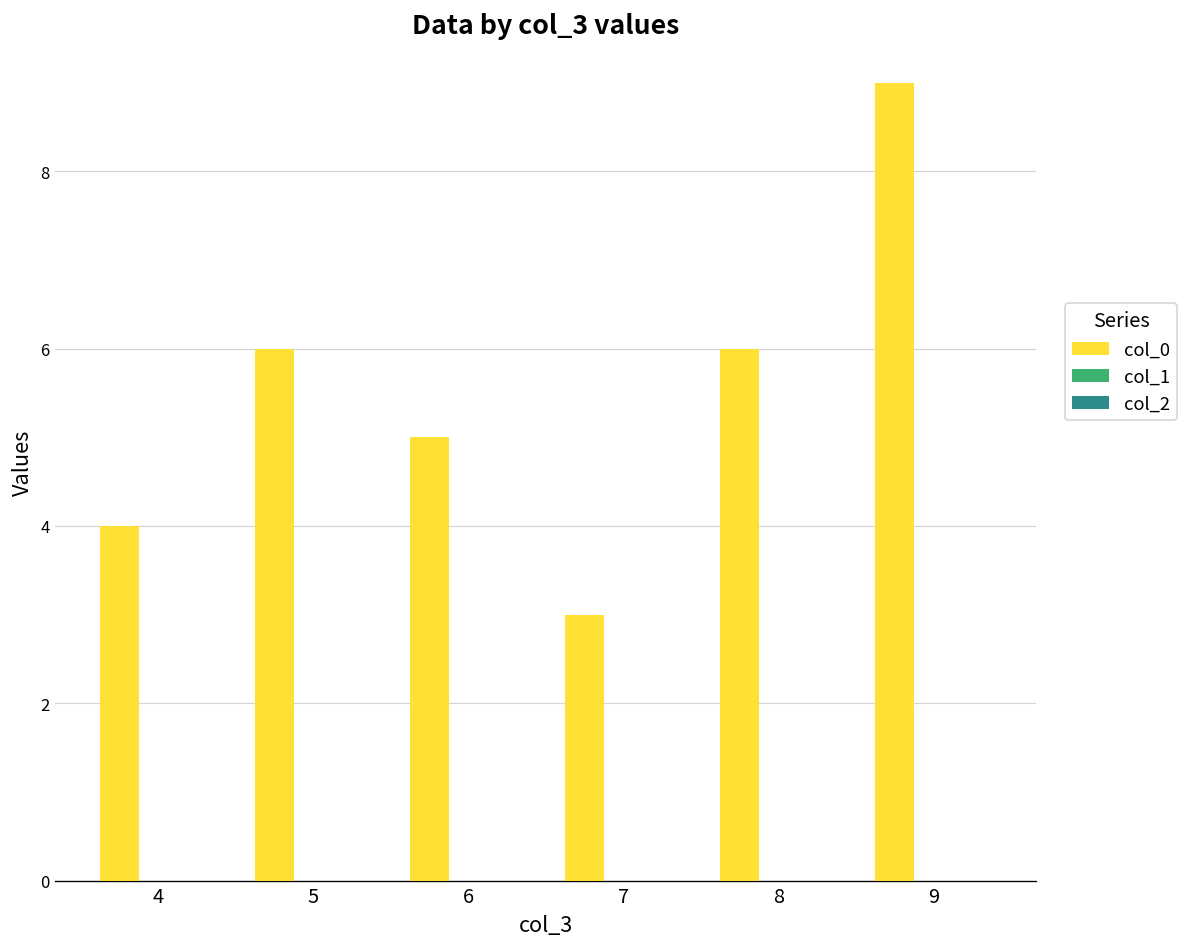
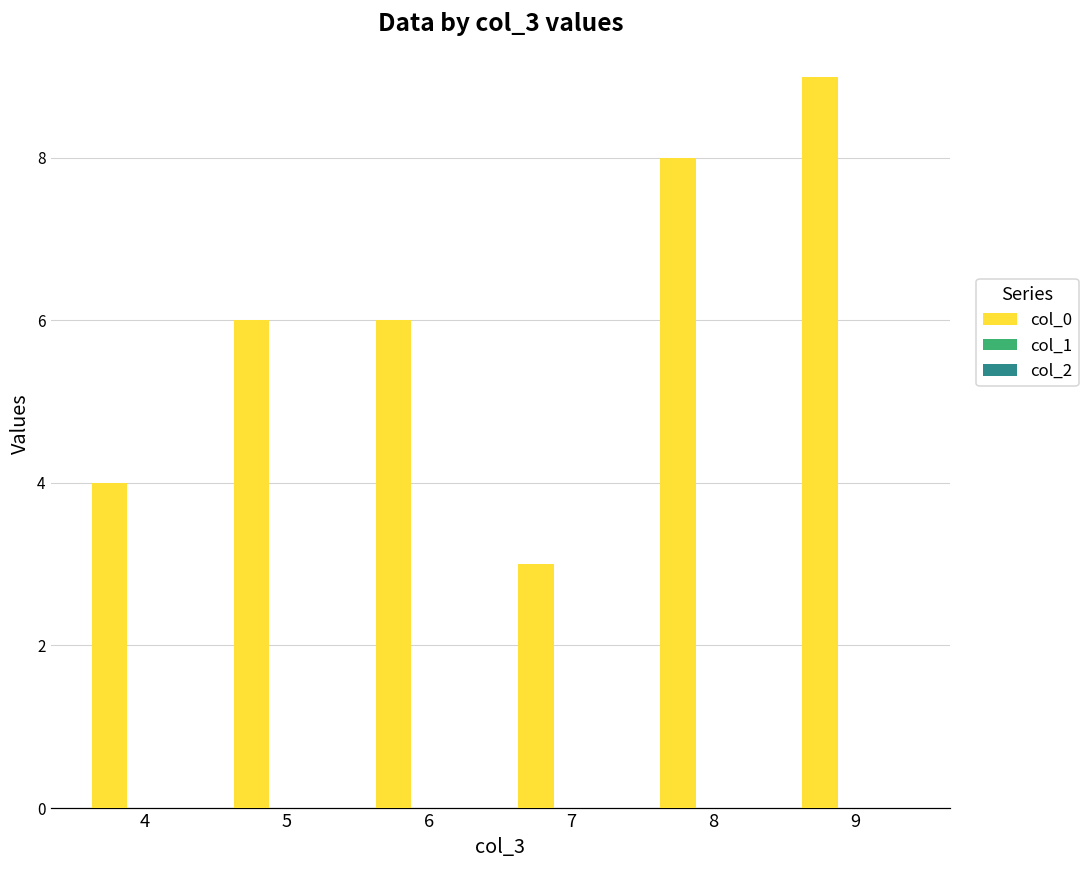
  {
    "col_0": {
      "4": 4,
      "5": 6,
-     "6": 5,
+     "6": 6,
      "7": 3,
-     "8": 6,
+     "8": 8,
      "9": 9
    }
  }
